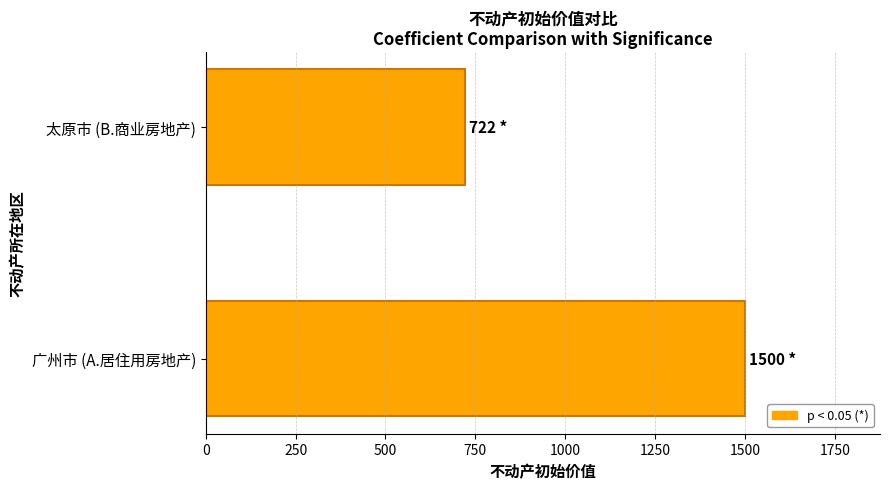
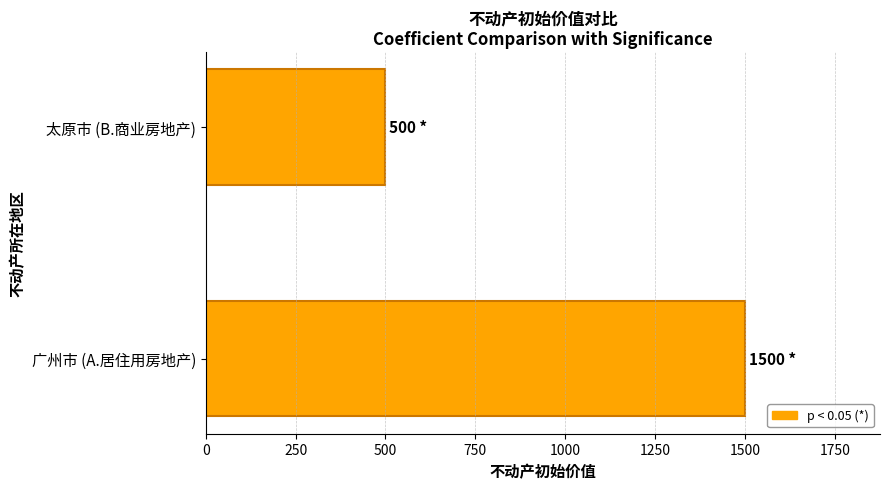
  {
-   "太原市 (B.商业房地产)": 722,
+   "太原市 (B.商业房地产)": 500,
    "广州市 (A.居住用房地产)": 1500
  }
